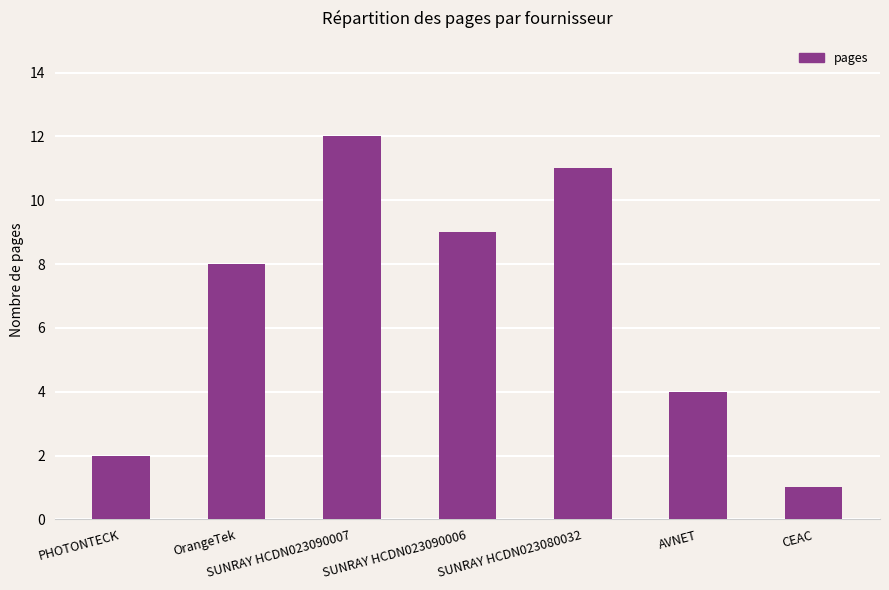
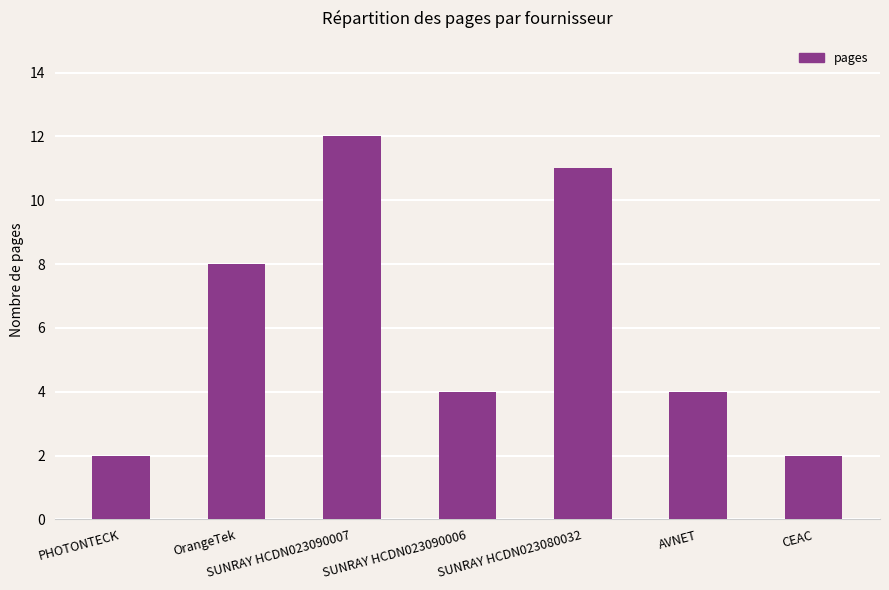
  {
    "PHOTONTECK": 2,
    "OrangeTek": 8,
    "SUNRAY HCDN023090007": 12,
-   "SUNRAY HCDN023090006": 9,
+   "SUNRAY HCDN023090006": 4,
    "SUNRAY HCDN023080032": 11,
    "AVNET": 4,
-   "CEAC": 1
+   "CEAC": 2
  }
